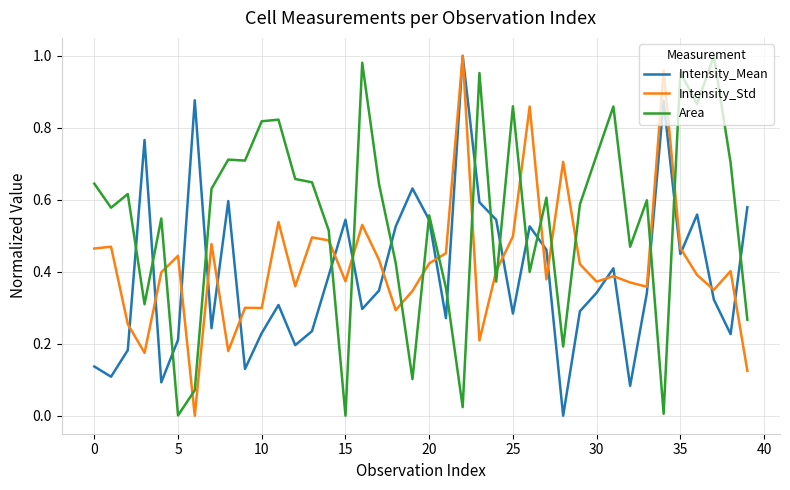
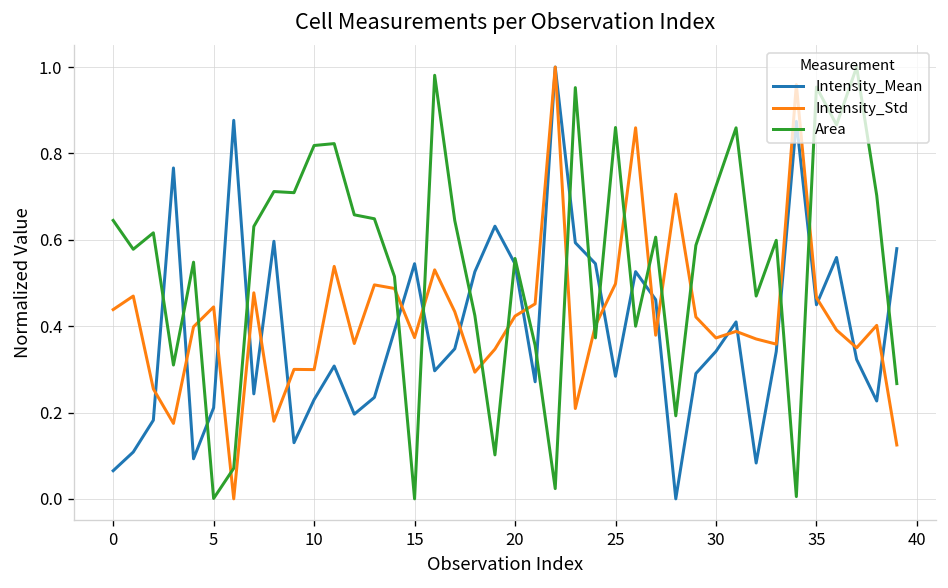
  {
    "Intensity_Mean": {
-     "0": 0.14,
+     "0": 0.07,
      "5": 0.21,
      "10": 0.23,
      "15": 0.54,
      "20": 0.54,
      "25": 0.28,
      "30": 0.34,
      "35": 0.45
    },
    "Intensity_Std": {
-     "0": 0.46,
+     "0": 0.44,
      "5": 0.44,
      "10": 0.30,
      "15": 0.37,
      "20": 0.42,
      "25": 0.50,
      "30": 0.37,
      "35": 0.47
    },
    "Area": {
      "0": 0.64,
      "5": 0.00,
      "10": 0.82,
      "15": 0.00,
      "20": 0.56,
      "25": 0.86,
      "30": 0.72
    }
  }
